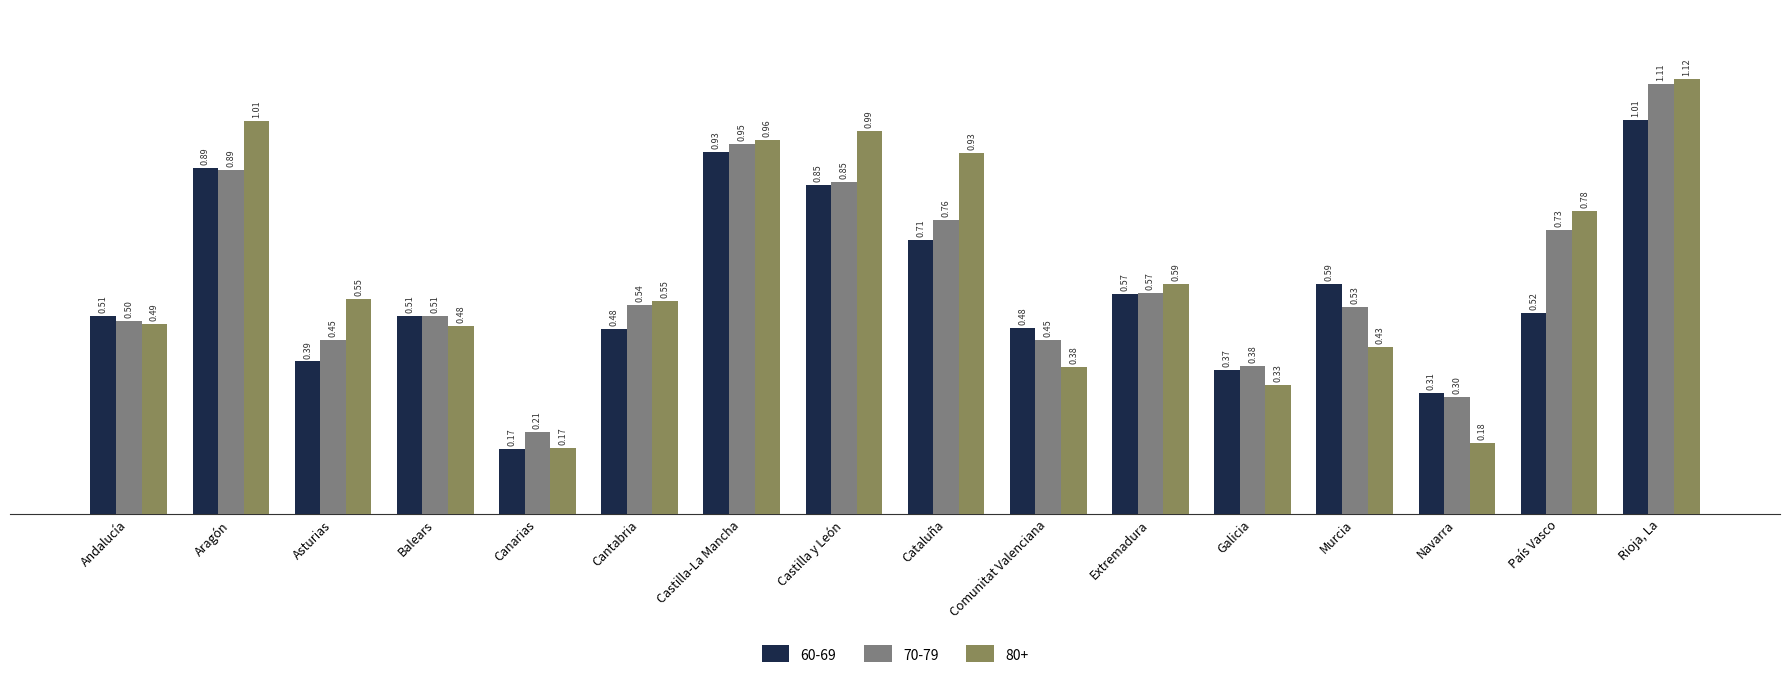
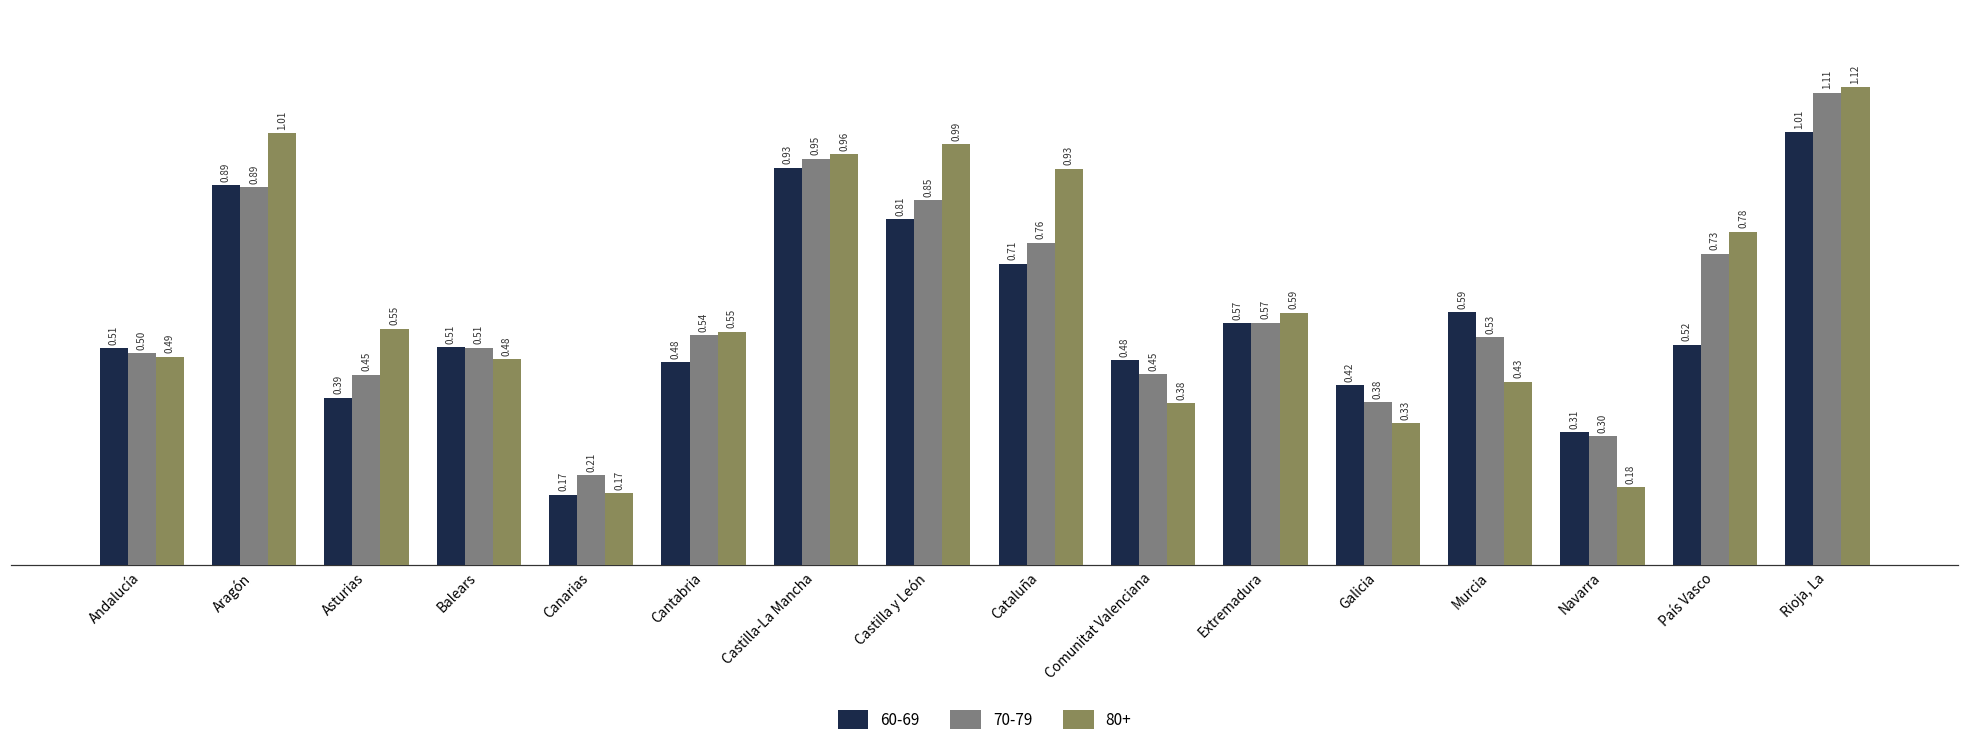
  {
    "60-69": {
      "Andalucía": 0.51,
      "Aragón": 0.89,
      "Asturias": 0.39,
      "Balears": 0.51,
      "Canarias": 0.17,
      "Cantabria": 0.48,
      "Castilla-La Mancha": 0.93,
-     "Castilla y León": 0.85,
+     "Castilla y León": 0.81,
      "Cataluña": 0.71,
      "Comunitat Valenciana": 0.48,
      "Extremadura": 0.57,
-     "Galicia": 0.37,
+     "Galicia": 0.42,
      "Murcia": 0.59,
      "Navarra": 0.31,
      "País Vasco": 0.52,
      "Rioja, La": 1.01
    }
  }
